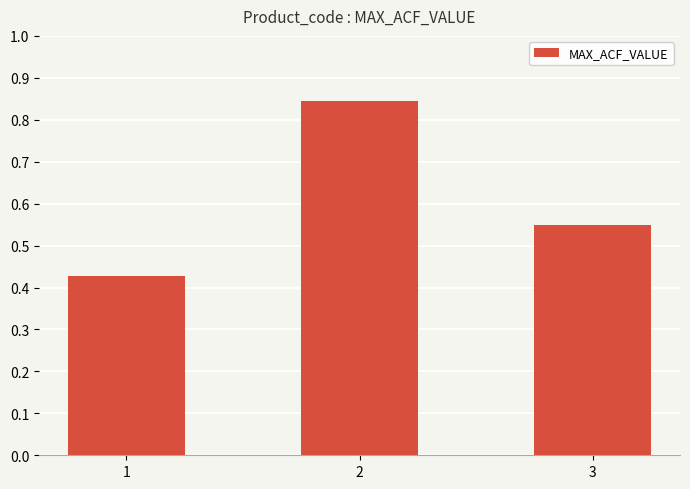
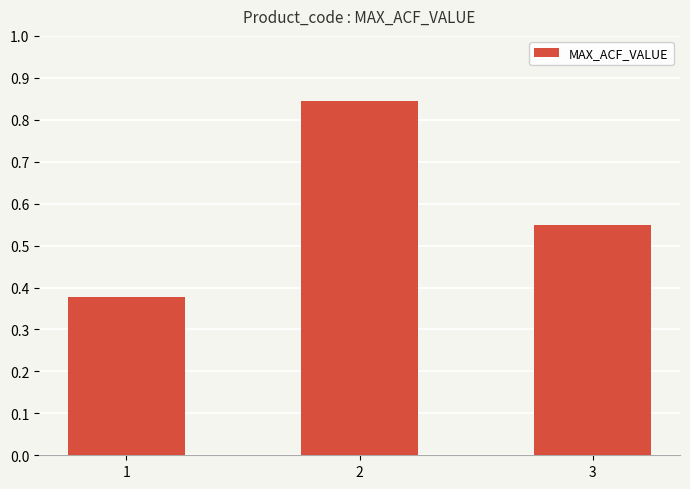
  {
-   "1": 0.43,
+   "1": 0.38,
    "2": 0.84,
    "3": 0.55
  }
